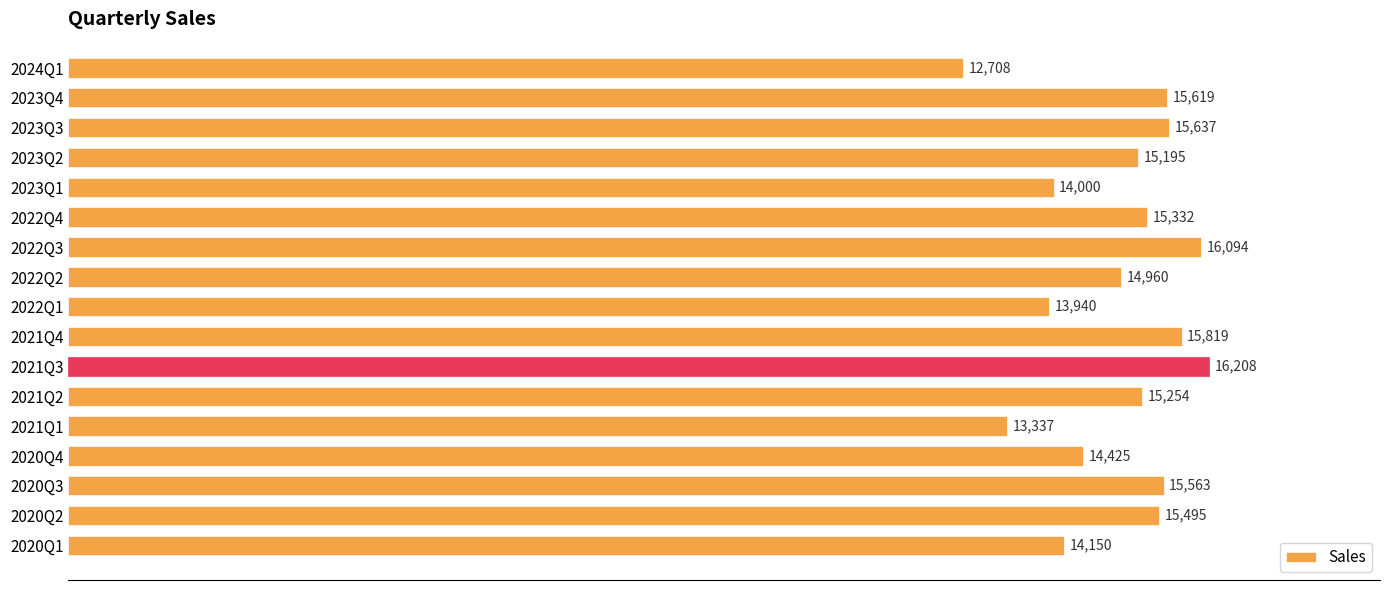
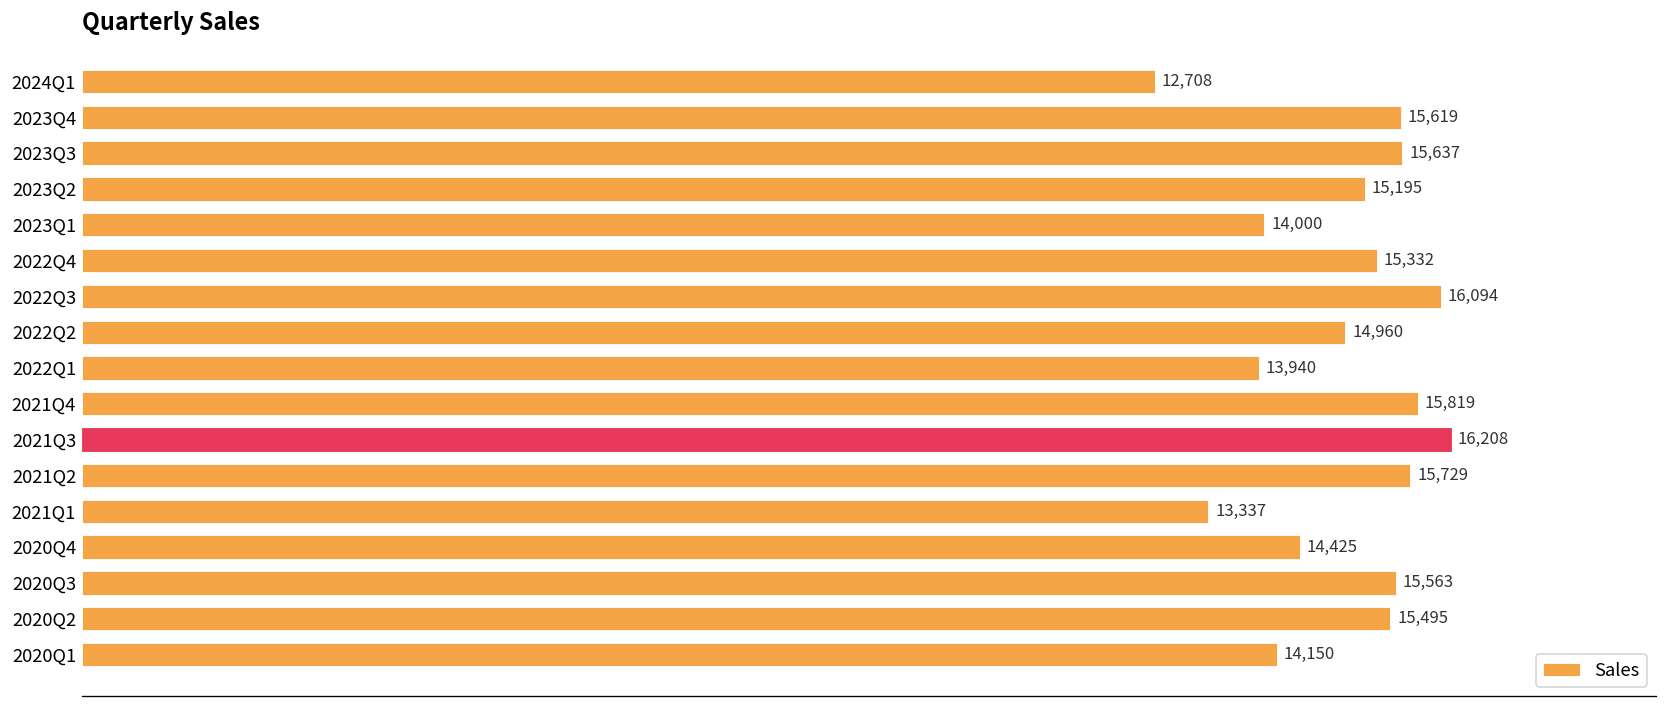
  {
    "2024Q1": "12,708",
    "2023Q4": "15,619",
    "2023Q3": "15,637",
    "2023Q2": "15,195",
    "2023Q1": "14,000",
    "2022Q4": "15,332",
    "2022Q3": "16,094",
    "2022Q2": "14,960",
    "2022Q1": "13,940",
    "2021Q4": "15,819",
    "2021Q3": "16,208",
-   "2021Q2": "15,254",
+   "2021Q2": "15,729",
    "2021Q1": "13,337",
    "2020Q4": "14,425",
    "2020Q3": "15,563",
    "2020Q2": "15,495",
    "2020Q1": "14,150"
  }
